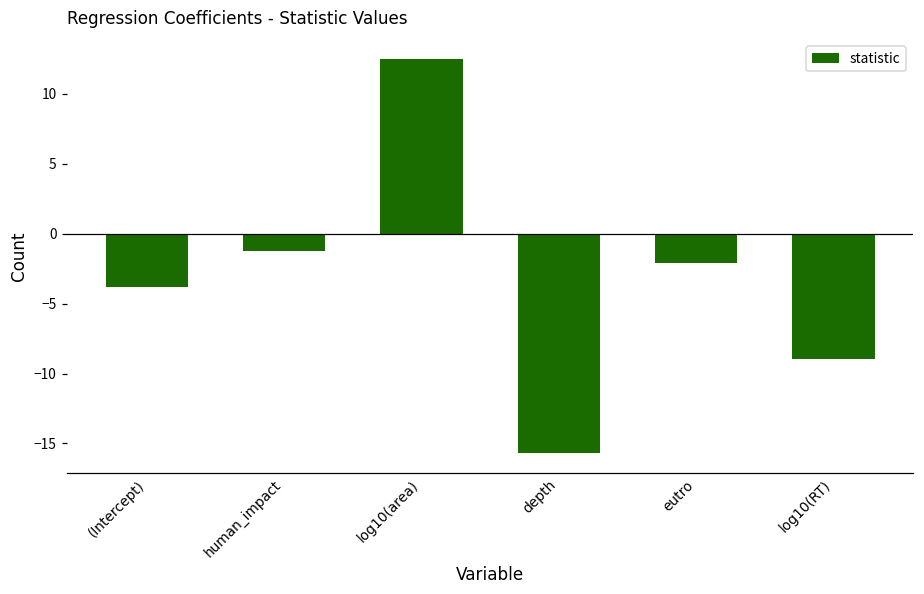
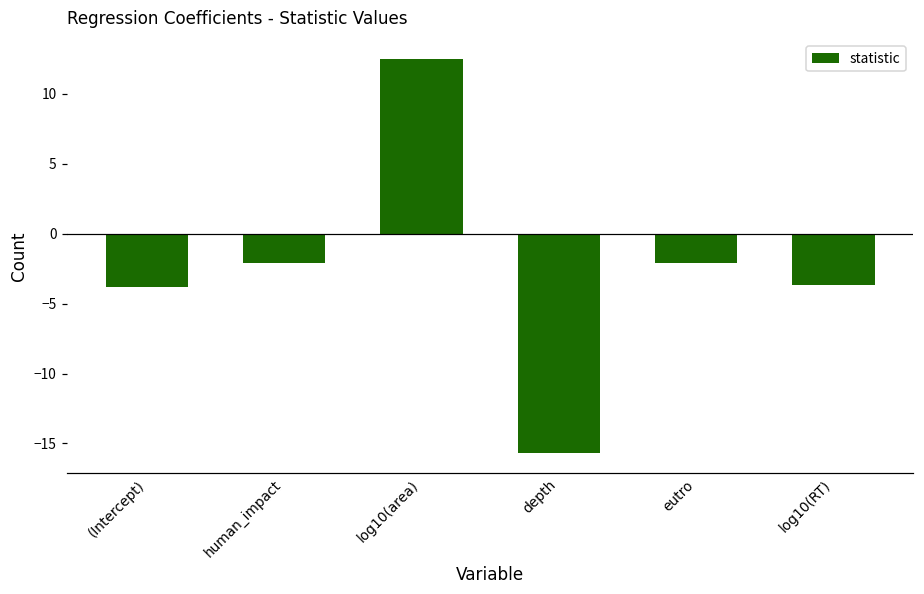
  {
    "(Intercept)": -3.8,
-   "human_impact": -1.3,
+   "human_impact": -2.1,
    "log10(area)": 12.5,
    "depth": -15.7,
    "eutro": -2.1,
-   "log10(RT)": -8.9
+   "log10(RT)": -3.6
  }
